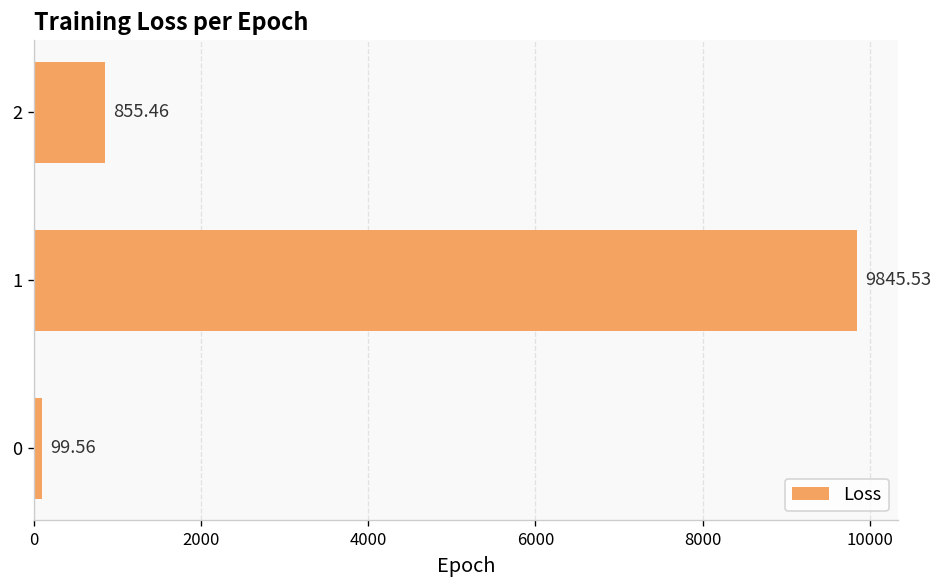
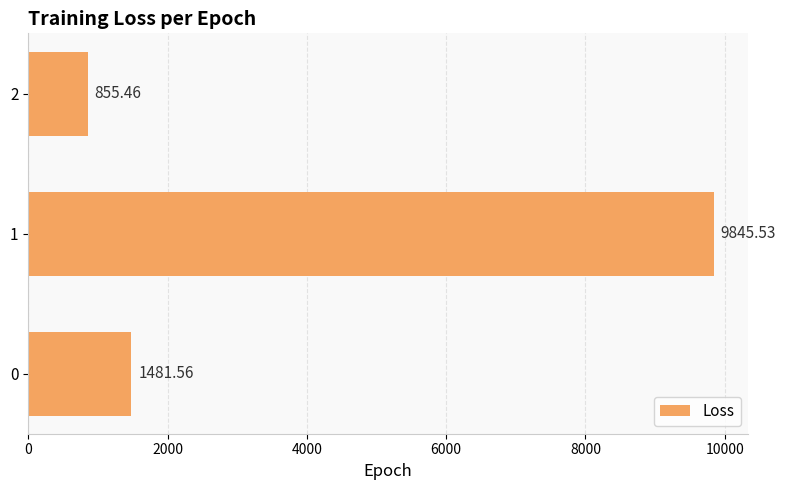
  {
    "2": 855.46,
    "1": 9845.53,
-   "0": 99.56
+   "0": 1481.56
  }
